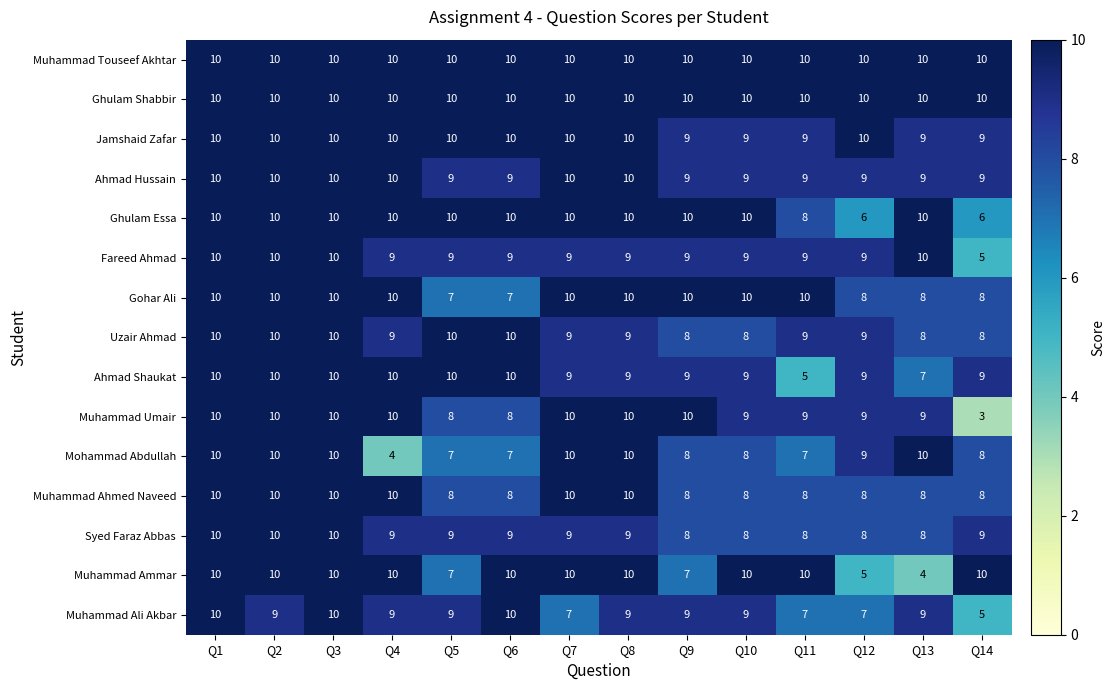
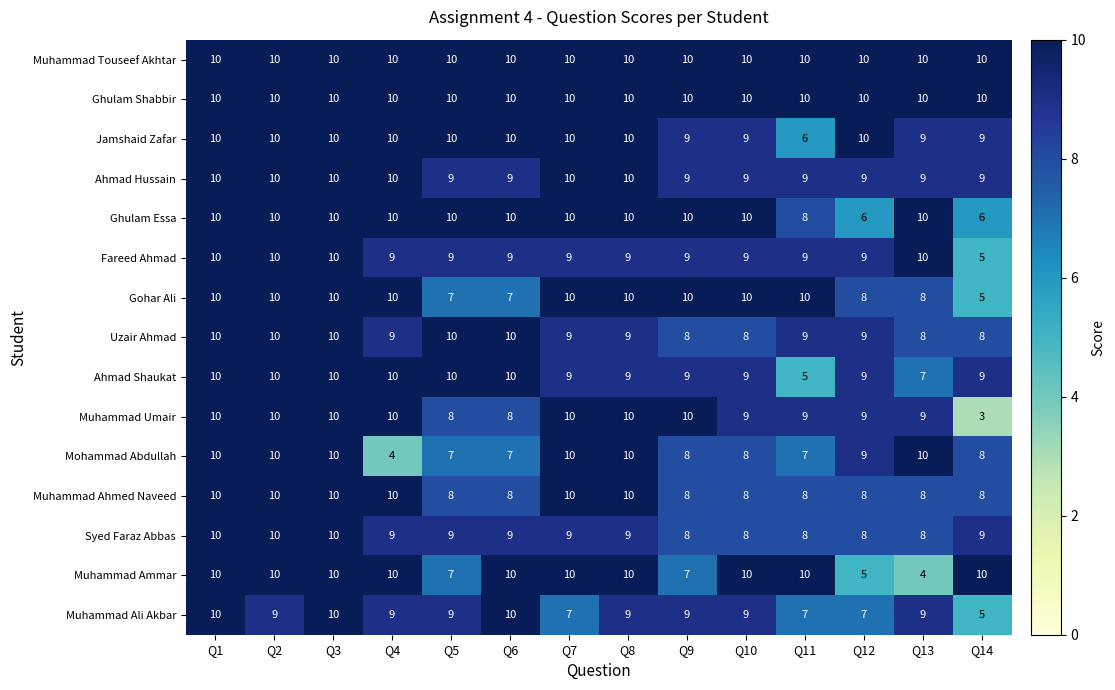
  {
    "Jamshaid Zafar": {
      "Q1": 10,
      "Q2": 10,
      "Q3": 10,
      "Q4": 10,
      "Q5": 10,
      "Q6": 10,
      "Q7": 10,
      "Q8": 10,
      "Q9": 9,
      "Q10": 9,
-     "Q11": 9,
+     "Q11": 6,
      "Q12": 10,
      "Q13": 9,
      "Q14": 9
    },
    "Gohar Ali": {
      "Q1": 10,
      "Q2": 10,
      "Q3": 10,
      "Q4": 10,
      "Q5": 7,
      "Q6": 7,
      "Q7": 10,
      "Q8": 10,
      "Q9": 10,
      "Q10": 10,
      "Q11": 10,
      "Q12": 8,
      "Q13": 8,
-     "Q14": 8
+     "Q14": 5
    }
  }
